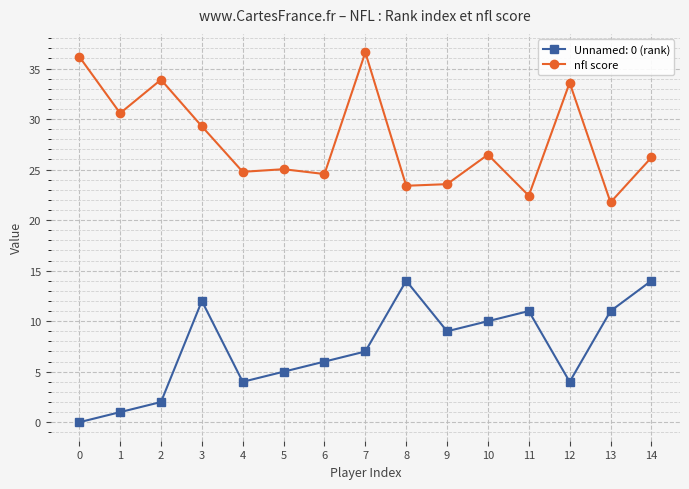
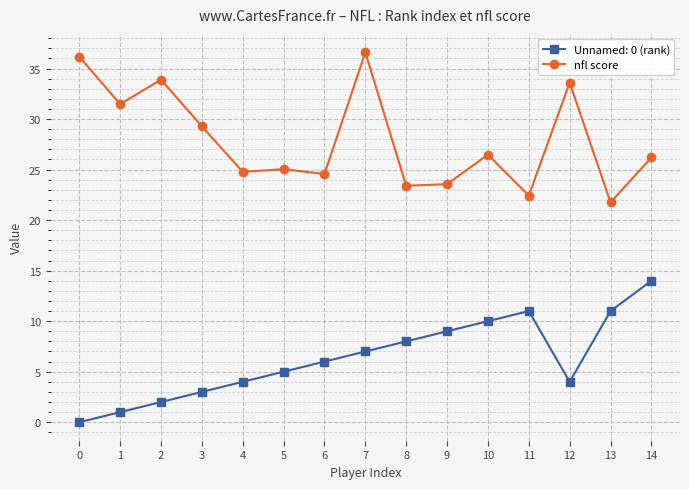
  {
    "Unnamed: 0 (rank)": {
      "0": 0,
      "1": 1,
      "2": 2,
-     "3": 12,
+     "3": 3,
      "4": 4,
      "5": 5,
      "6": 6,
      "7": 7,
-     "8": 14,
+     "8": 8,
      "9": 9,
      "10": 10,
      "11": 11,
      "12": 4,
      "13": 11,
      "14": 14
    },
    "nfl score": {
      "0": 36.2,
-     "1": 30.6,
+     "1": 31.5,
      "2": 33.9,
      "3": 29.3,
      "4": 24.8,
      "5": 25.0,
      "6": 24.6,
      "7": 36.6,
      "8": 23.4,
      "9": 23.6,
      "10": 26.5,
      "11": 22.4,
      "12": 33.6,
      "13": 21.8,
      "14": 26.2
    }
  }
